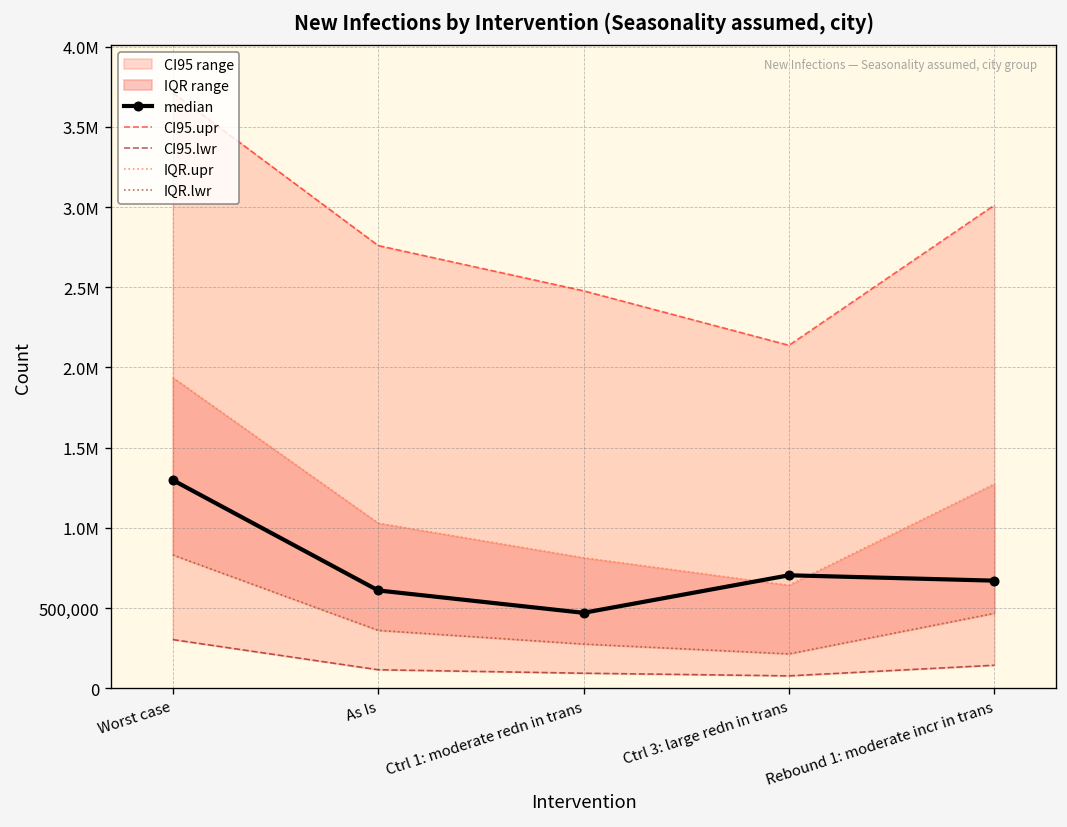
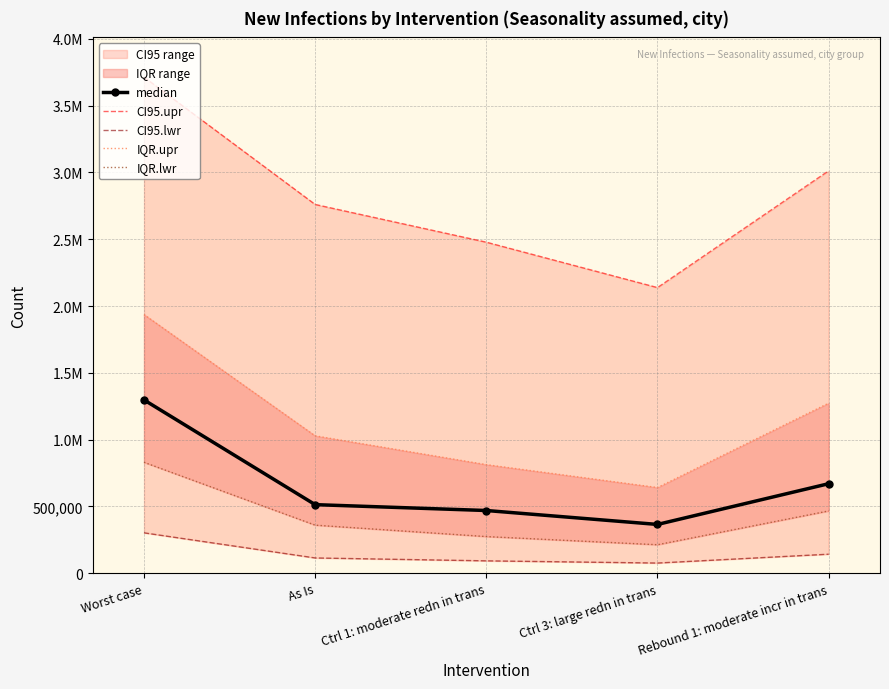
  {
    "median": {
      "Worst case": "1,300,000",
-     "As Is": "610,000",
+     "As Is": "510,000",
      "Ctrl 1: moderate redn in trans": "470,000",
-     "Ctrl 3: large redn in trans": "700,000",
+     "Ctrl 3: large redn in trans": "370,000",
      "Rebound 1: moderate incr in trans": "670,000"
    }
  }
